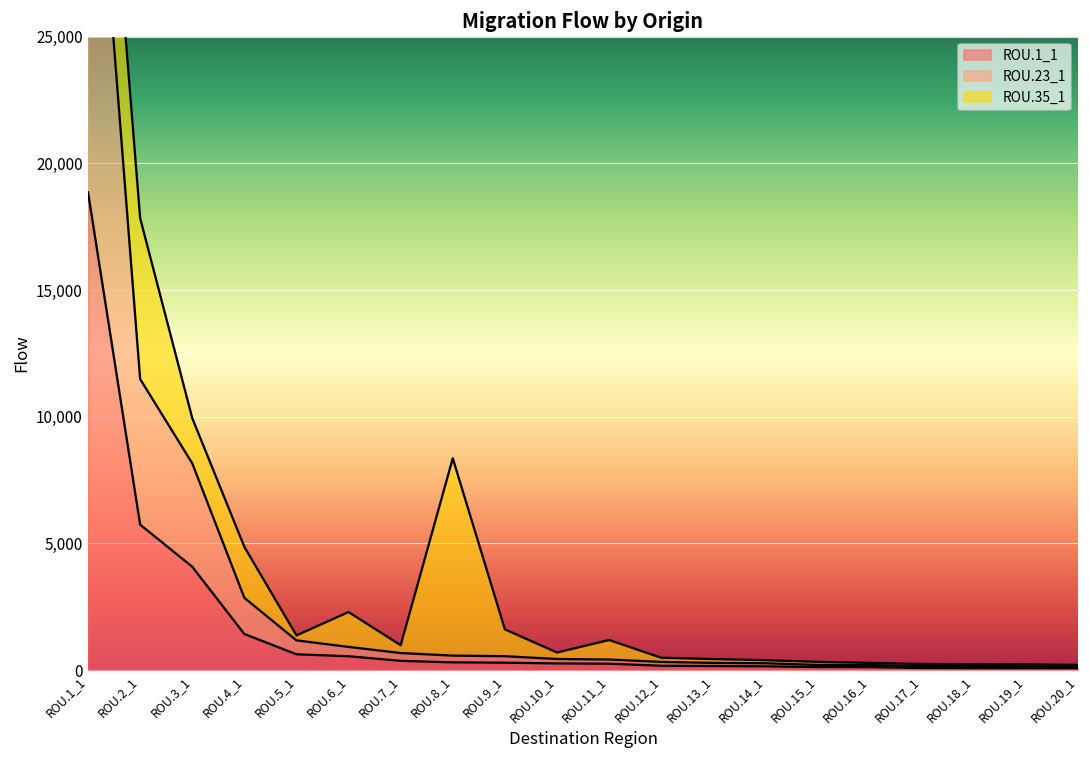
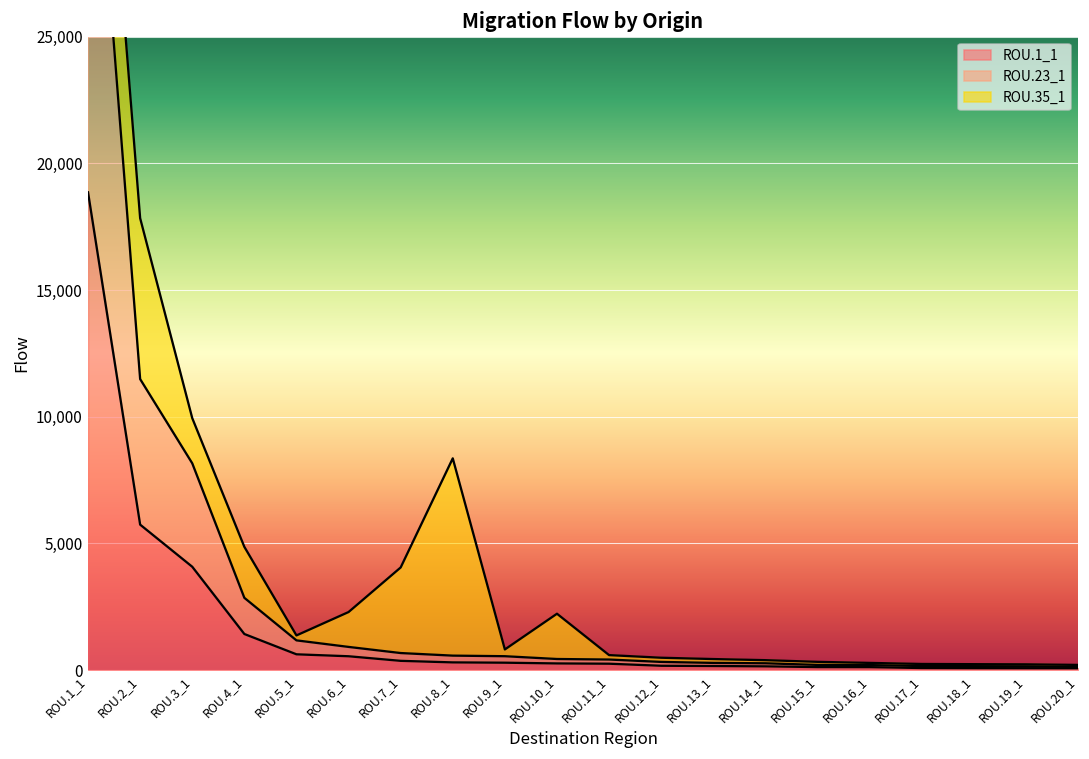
  {
    "ROU.35_1": {
      "ROU.2_1": "6,300",
      "ROU.3_1": "1,800",
      "ROU.4_1": "2,000",
      "ROU.5_1": "200",
      "ROU.6_1": "1,400",
-     "ROU.7_1": "300",
+     "ROU.7_1": "3,400",
      "ROU.8_1": "7,800",
-     "ROU.9_1": "1,100",
-     "ROU.10_1": "300",
-     "ROU.11_1": "800",
+     "ROU.9_1": "300",
+     "ROU.10_1": "1,800",
+     "ROU.11_1": "200",
      "ROU.12_1": "200",
      "ROU.13_1": "200",
      "ROU.14_1": "100",
      "ROU.15_1": "100"
    }
  }
